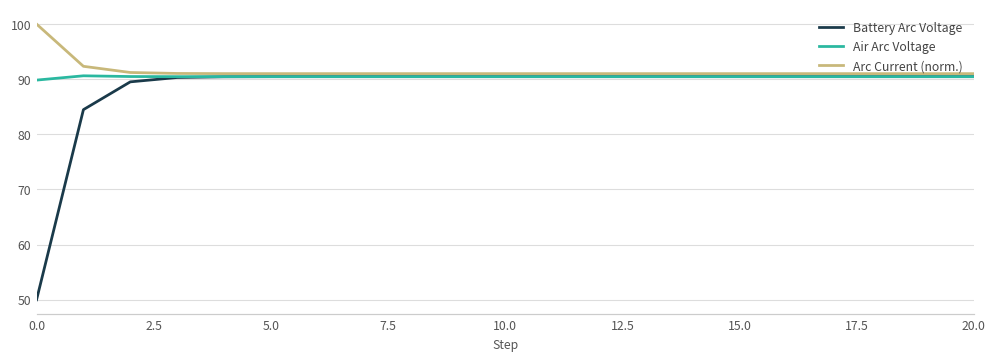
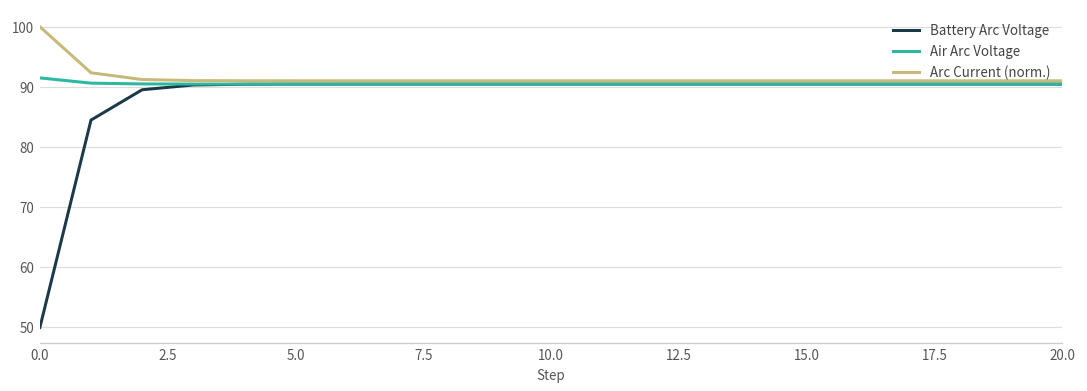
  {
    "Battery Arc Voltage": {
      "0.0": 50
    },
    "Air Arc Voltage": {
-     "0.0": 90
+     "0.0": 91
    },
    "Arc Current (norm.)": {
      "0.0": 100,
      "5.0": 91,
      "10.0": 91,
      "15.0": 91,
      "20.0": 91
    }
  }
